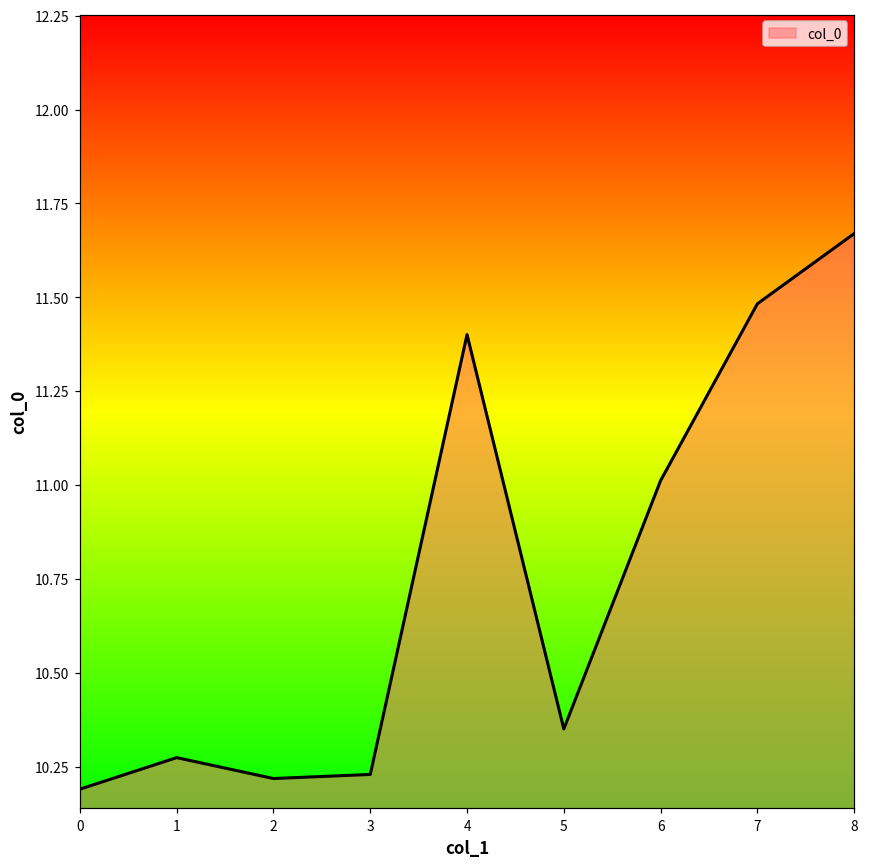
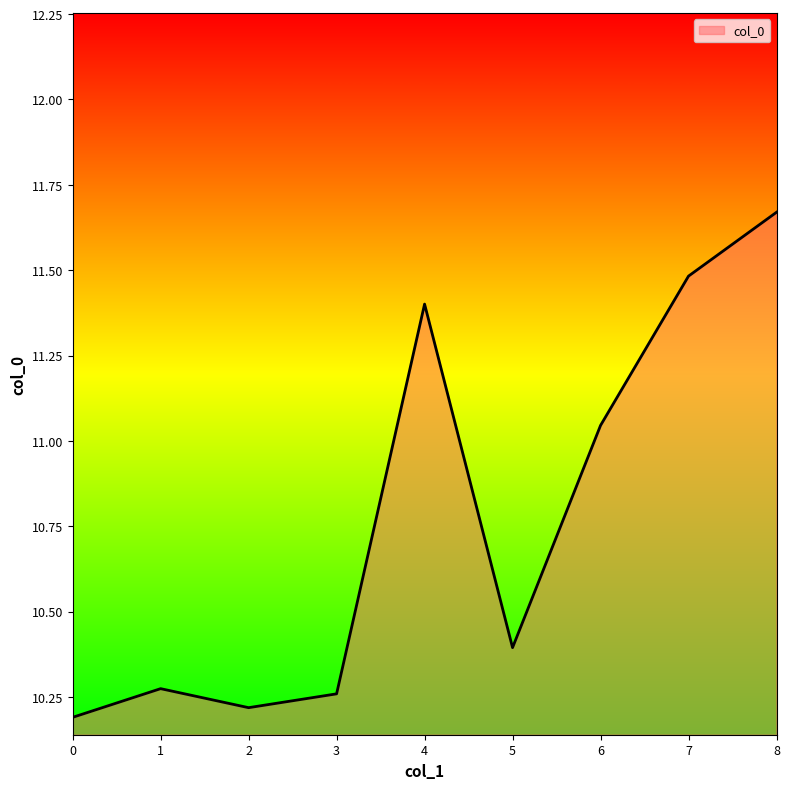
  {
    "0": 10.19,
    "1": 10.27,
    "2": 10.22,
-   "3": 10.23,
+   "3": 10.26,
    "4": 11.40,
-   "5": 10.35,
-   "6": 11.01,
+   "5": 10.39,
+   "6": 11.05,
    "7": 11.48,
    "8": 11.67
  }
